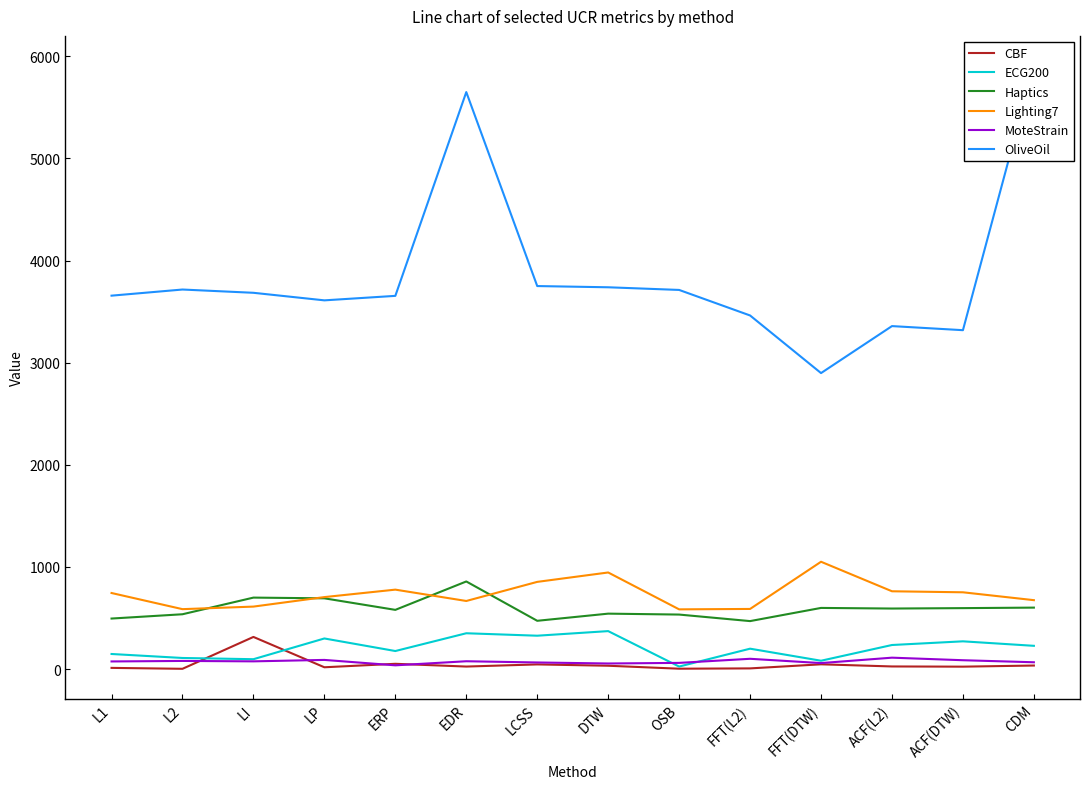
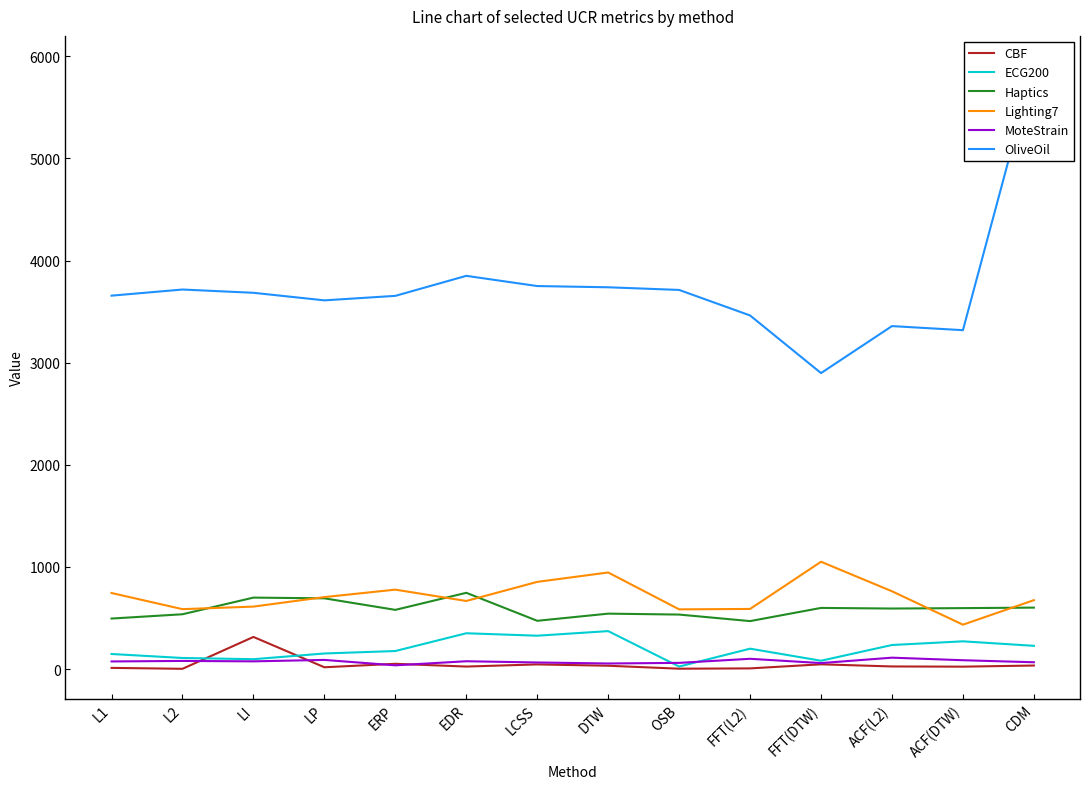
  {
    "CBF": {
      "L1": 10,
      "L2": 0,
      "LI": 320,
      "LP": 20,
      "EDR": 30,
      "FFT(L2)": 10,
      "ACF(L2)": 30,
      "ACF(DTW)": 20,
      "CDM": 40
    },
    "ECG200": {
      "L1": 150,
      "L2": 110,
-     "LP": 300,
+     "LP": 150,
      "ERP": 180,
      "EDR": 350,
      "LCSS": 330,
      "DTW": 370,
      "FFT(L2)": 200,
      "ACF(L2)": 240,
      "ACF(DTW)": 270,
      "CDM": 230
    },
    "Haptics": {
      "L1": 500,
      "L2": 540,
      "LI": 700,
      "ERP": 580,
-     "EDR": 860,
+     "EDR": 750,
      "LCSS": 470,
      "DTW": 540,
      "OSB": 530,
      "FFT(L2)": 470,
      "FFT(DTW)": 600,
      "ACF(L2)": 590,
      "ACF(DTW)": 600,
      "CDM": 600
    },
    "Lighting7": {
      "L1": 750,
      "L2": 590,
      "LI": 610,
      "ERP": 780,
      "EDR": 670,
      "LCSS": 850,
      "DTW": 950,
      "OSB": 590,
      "FFT(L2)": 590,
      "FFT(DTW)": 1050,
      "ACF(L2)": 760,
-     "ACF(DTW)": 750,
+     "ACF(DTW)": 440,
      "CDM": 680
    },
    "MoteStrain": {
      "L1": 80,
      "L2": 80,
      "LP": 90,
      "EDR": 80,
      "OSB": 60,
      "FFT(L2)": 100,
      "ACF(L2)": 110,
      "ACF(DTW)": 90,
      "CDM": 70
    },
    "OliveOil": {
      "L1": 3660,
      "L2": 3720,
      "LI": 3680,
      "LP": 3610,
      "ERP": 3650,
-     "EDR": 5650,
+     "EDR": 3850,
      "LCSS": 3750,
      "DTW": 3740,
      "OSB": 3710,
      "FFT(L2)": 3460,
      "FFT(DTW)": 2900,
      "ACF(L2)": 3360,
      "ACF(DTW)": 3320
    }
  }
